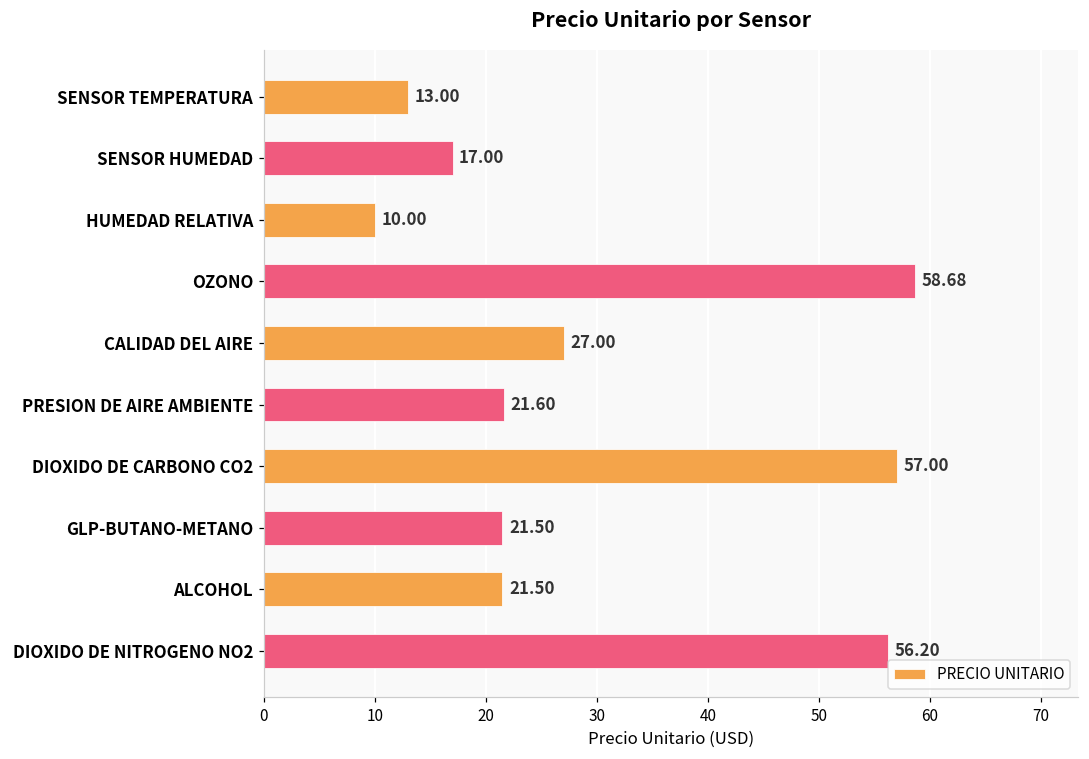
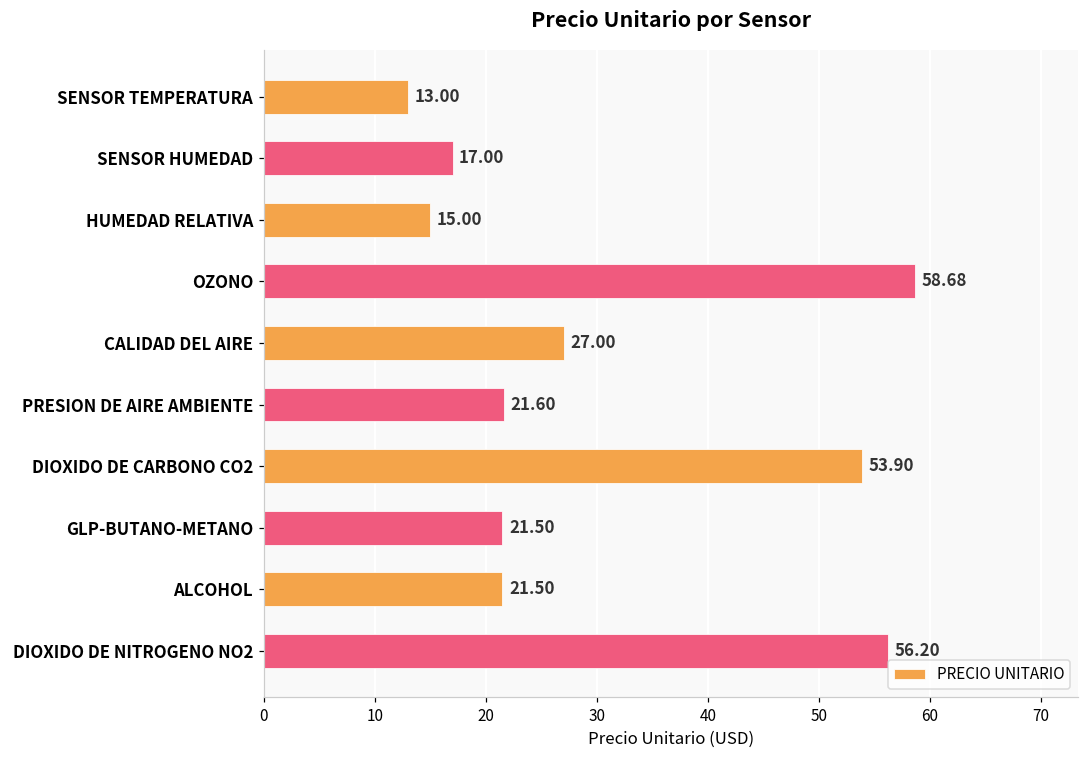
  {
    "SENSOR TEMPERATURA": 13.00,
    "SENSOR HUMEDAD": 17.00,
-   "HUMEDAD RELATIVA": 10.00,
+   "HUMEDAD RELATIVA": 15.00,
    "OZONO": 58.68,
    "CALIDAD DEL AIRE": 27.00,
    "PRESION DE AIRE AMBIENTE": 21.60,
-   "DIOXIDO DE CARBONO CO2": 57.00,
+   "DIOXIDO DE CARBONO CO2": 53.90,
    "GLP-BUTANO-METANO": 21.50,
    "ALCOHOL": 21.50,
    "DIOXIDO DE NITROGENO NO2": 56.20
  }
